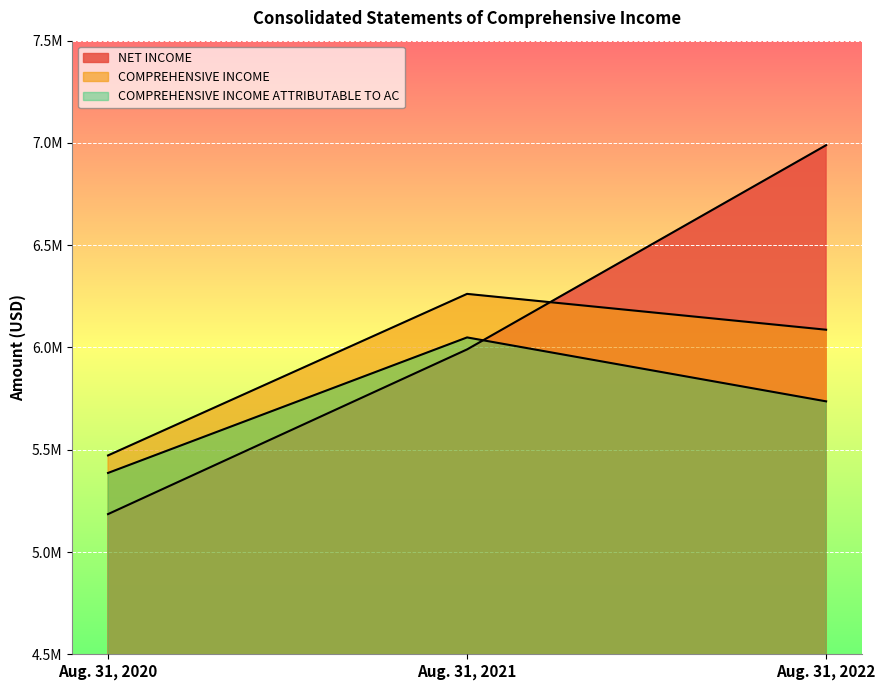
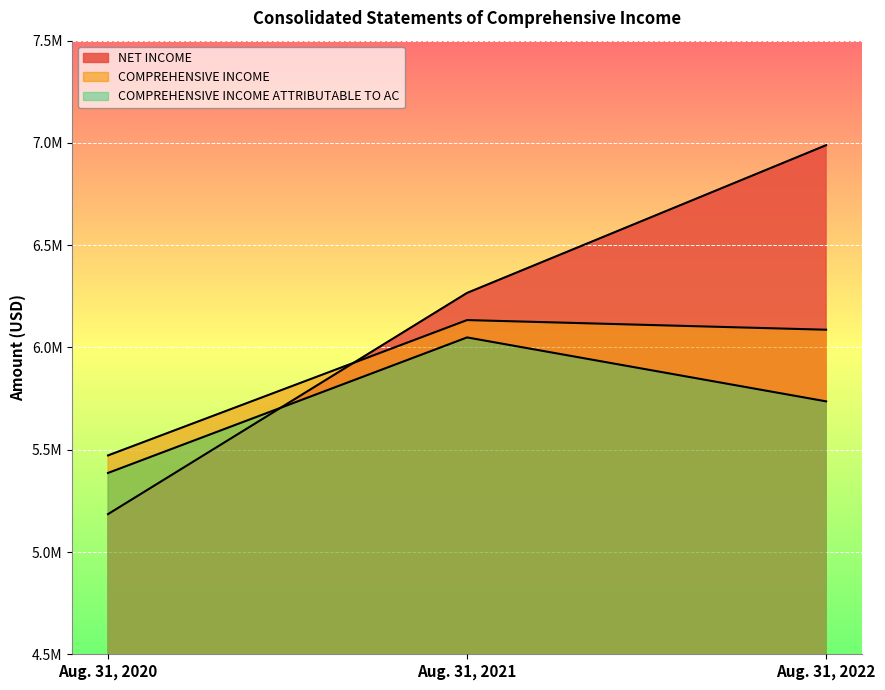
  {
    "NET INCOME": {
      "Aug. 31, 2020": 5190000,
-     "Aug. 31, 2021": 5990000,
+     "Aug. 31, 2021": 6270000,
      "Aug. 31, 2022": 6990000
    },
    "COMPREHENSIVE INCOME": {
      "Aug. 31, 2020": 5470000,
-     "Aug. 31, 2021": 6260000,
+     "Aug. 31, 2021": 6130000,
      "Aug. 31, 2022": 6090000
    },
    "COMPREHENSIVE INCOME ATTRIBUTABLE TO AC": {
      "Aug. 31, 2020": 5390000,
      "Aug. 31, 2021": 6050000,
      "Aug. 31, 2022": 5740000
    }
  }
